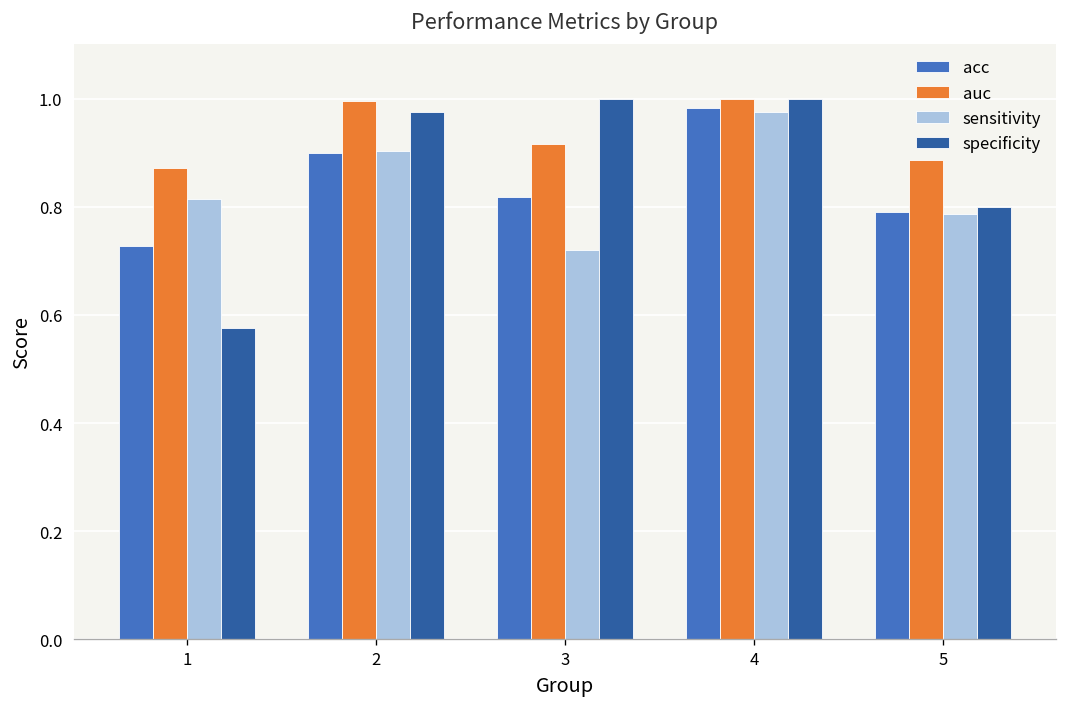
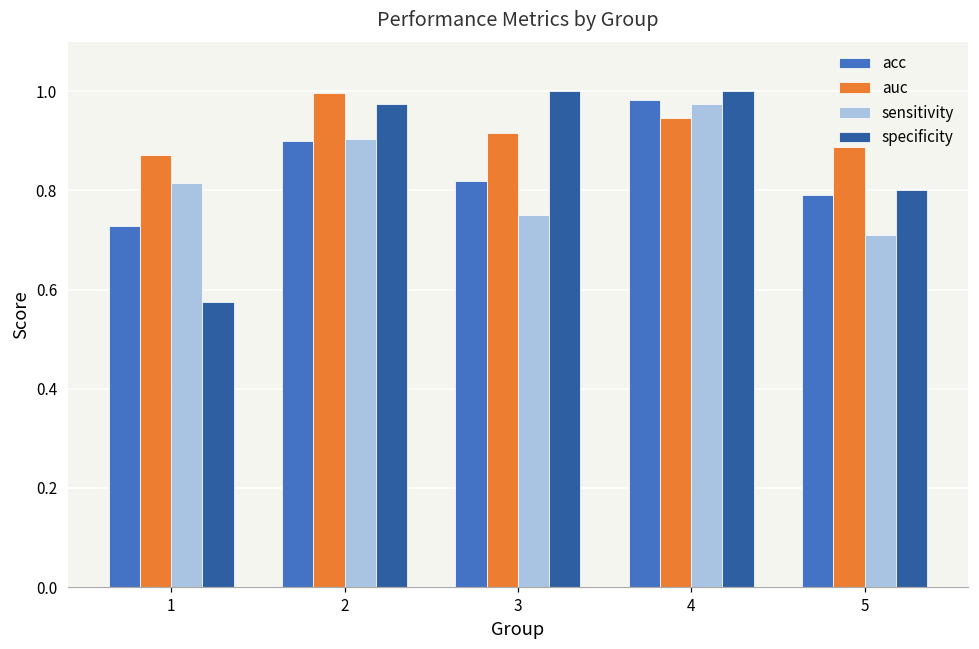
  {
    "auc": {
      "1": 0.87,
      "2": 1.00,
      "3": 0.92,
-     "4": 1.00,
+     "4": 0.95,
      "5": 0.89
    },
    "sensitivity": {
      "1": 0.81,
      "2": 0.90,
-     "3": 0.72,
+     "3": 0.75,
      "4": 0.98,
-     "5": 0.79
+     "5": 0.71
    }
  }
